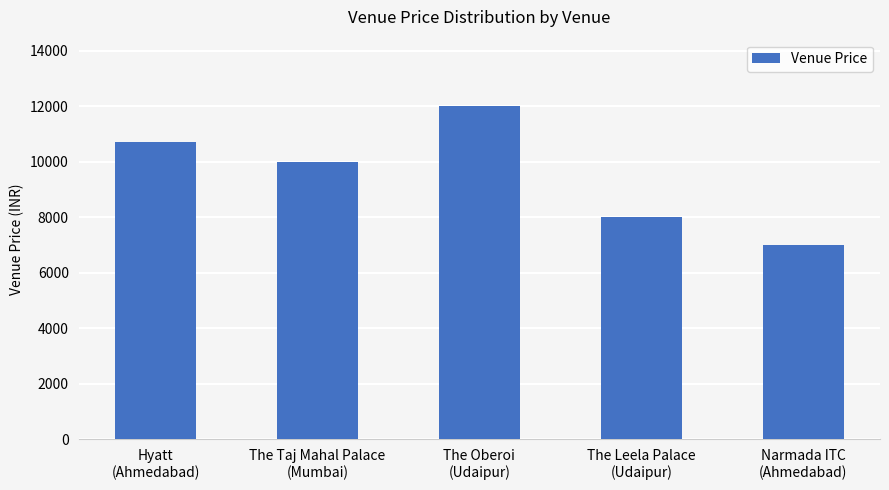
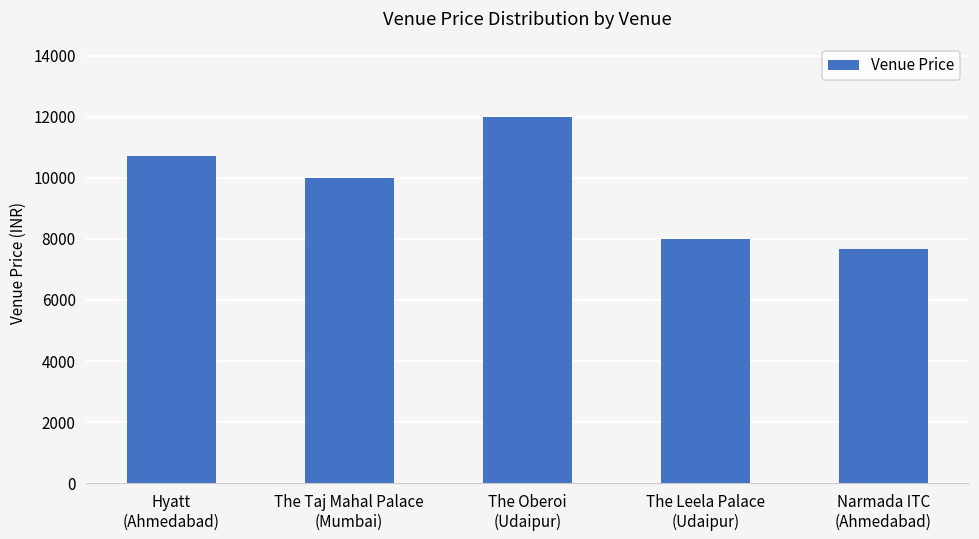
  {
    "Hyatt (Ahmedabad)": 10700,
    "The Taj Mahal Palace (Mumbai)": 10000,
    "The Oberoi (Udaipur)": 12000,
    "The Leela Palace (Udaipur)": 8000,
-   "Narmada ITC (Ahmedabad)": 7000
+   "Narmada ITC (Ahmedabad)": 7700
  }
